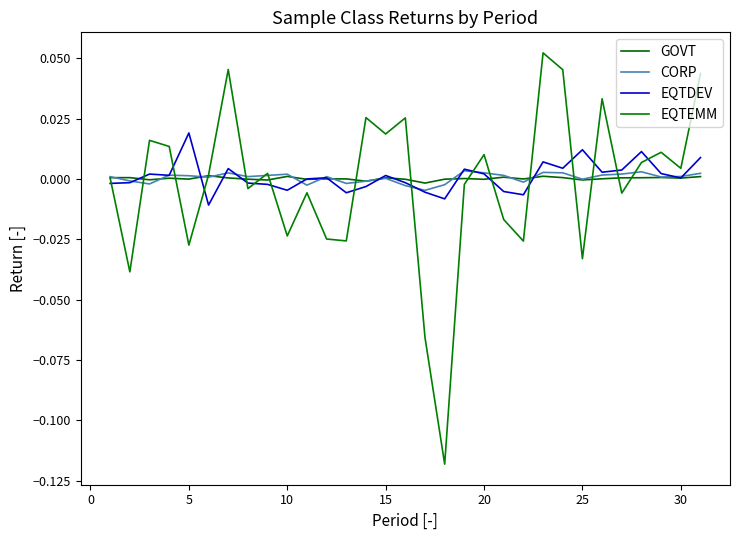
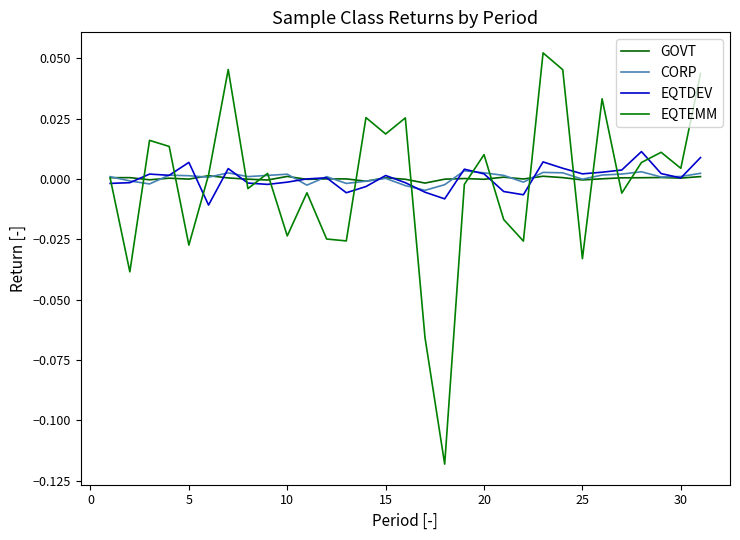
  {
    "CORP": {
      "5": 0.001
    },
    "EQTDEV": {
-     "5": 0.019,
-     "10": -0.005,
-     "25": 0.012
+     "5": 0.007,
+     "10": -0.001,
+     "25": 0.002
    }
  }
